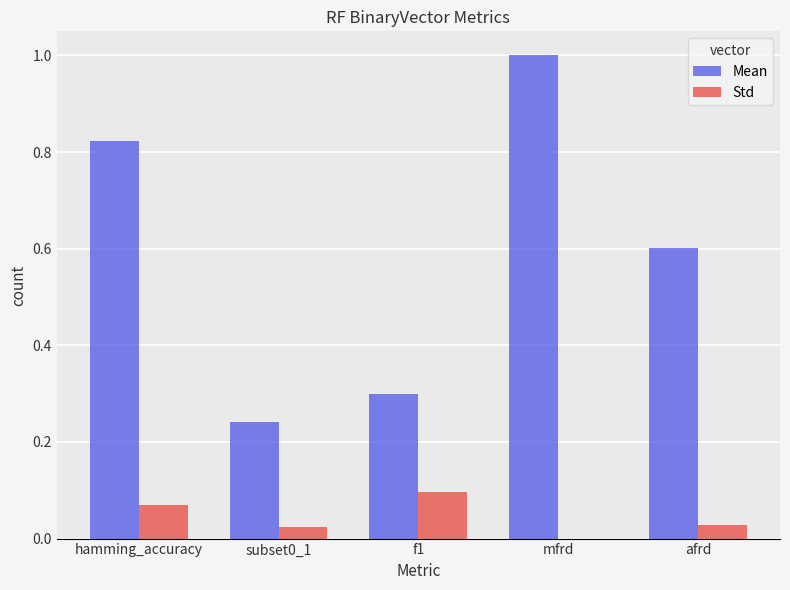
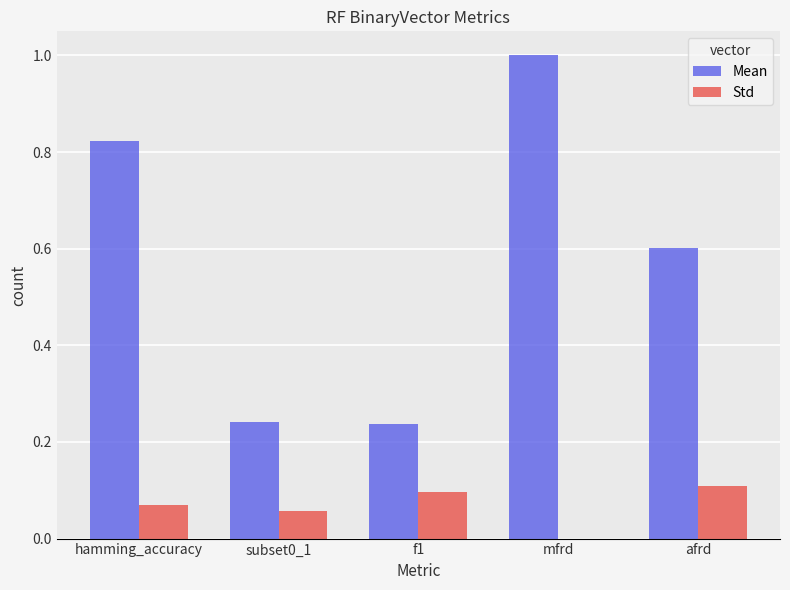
  {
    "Mean": {
      "hamming_accuracy": 0.82,
      "subset0_1": 0.24,
-     "f1": 0.30,
+     "f1": 0.24,
      "mfrd": 1.00,
      "afrd": 0.60
    },
    "Std": {
      "hamming_accuracy": 0.07,
-     "subset0_1": 0.02,
+     "subset0_1": 0.06,
      "f1": 0.10,
      "mfrd": 0.00,
-     "afrd": 0.03
+     "afrd": 0.11
    }
  }
